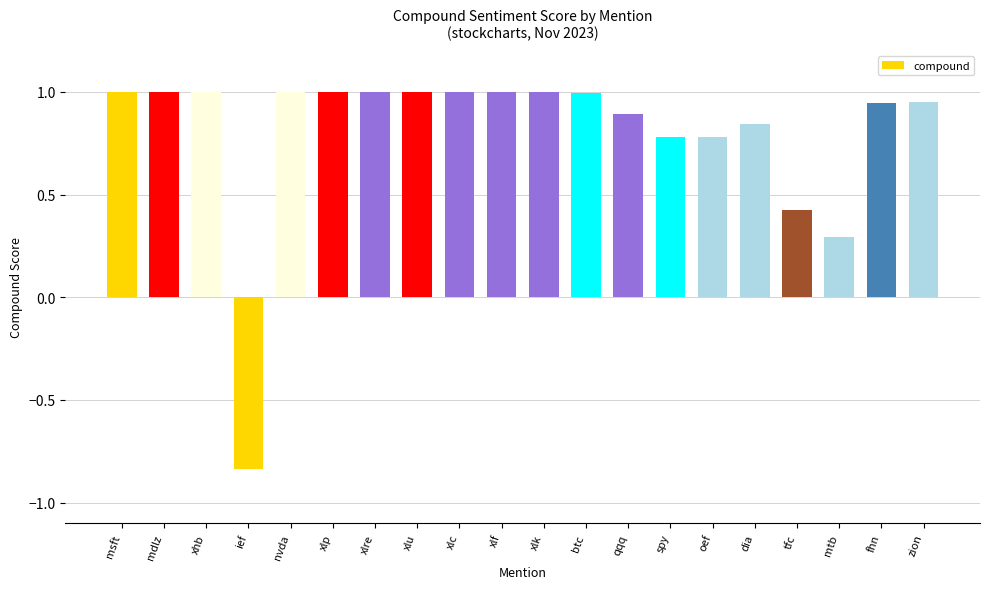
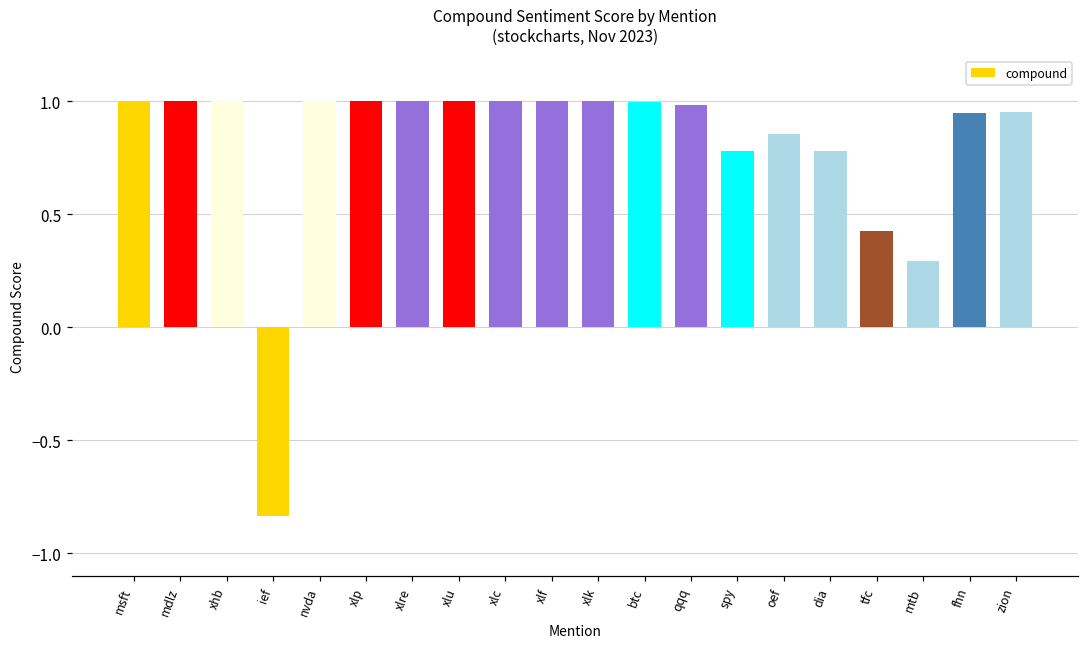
  {
    "msft": 1.00,
    "mdlz": 1.00,
    "xhb": 1.00,
    "ief": -0.84,
    "nvda": 1.00,
    "xlp": 1.00,
    "xlre": 1.00,
    "xlu": 1.00,
    "xlc": 1.00,
    "xlf": 1.00,
    "xlk": 1.00,
    "btc": 0.99,
-   "qqq": 0.89,
+   "qqq": 0.98,
    "spy": 0.78,
-   "oef": 0.78,
-   "dia": 0.84,
+   "oef": 0.85,
+   "dia": 0.78,
    "tfc": 0.42,
    "mtb": 0.29,
    "fhn": 0.95,
    "zion": 0.95
  }
